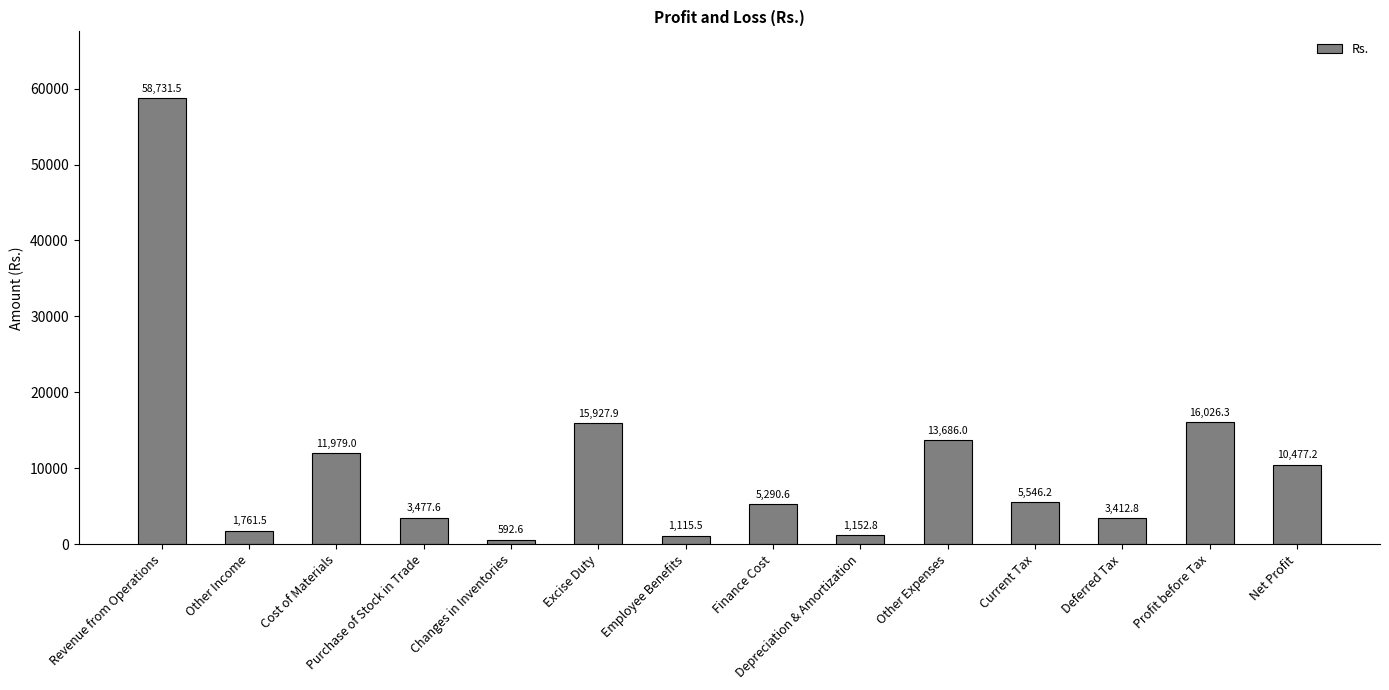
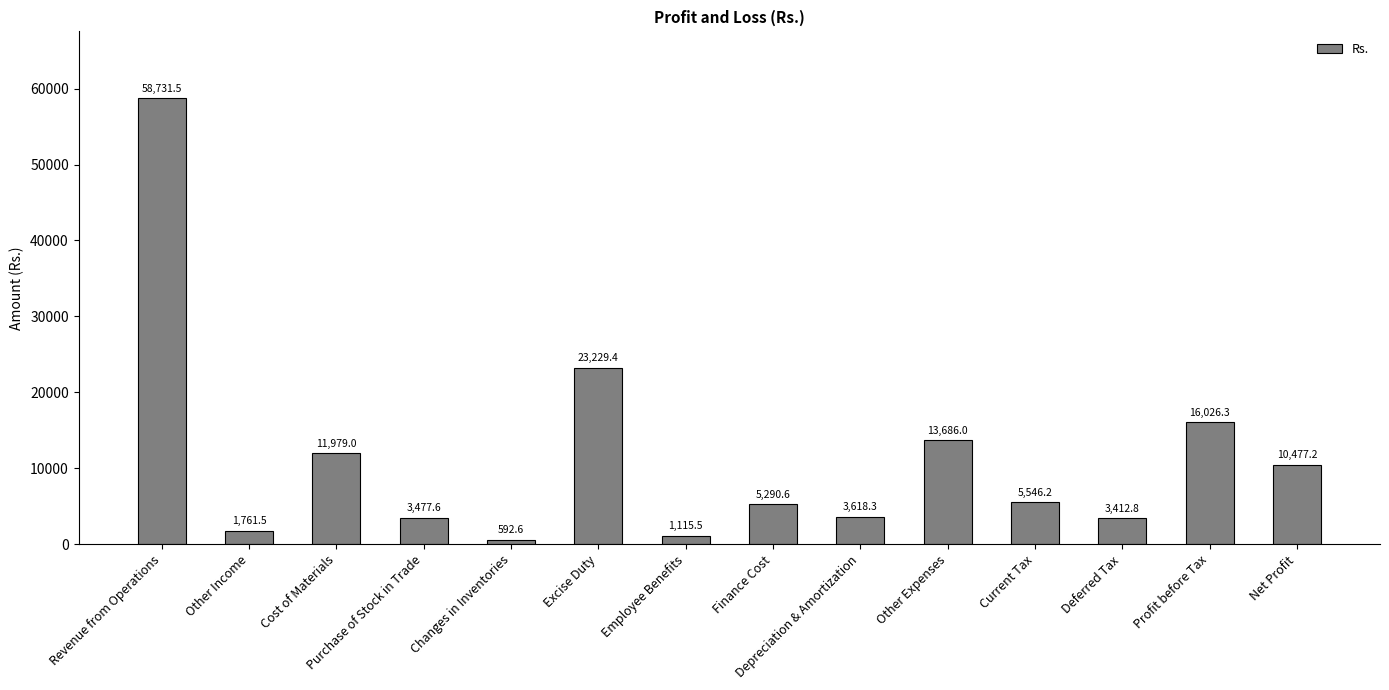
  {
    "Revenue from Operations": "58,731.5",
    "Other Income": "1,761.5",
    "Cost of Materials": "11,979.0",
    "Purchase of Stock in Trade": "3,477.6",
    "Changes in Inventories": "592.6",
-   "Excise Duty": "15,927.9",
+   "Excise Duty": "23,229.4",
    "Employee Benefits": "1,115.5",
    "Finance Cost": "5,290.6",
-   "Depreciation & Amortization": "1,152.8",
+   "Depreciation & Amortization": "3,618.3",
    "Other Expenses": "13,686.0",
    "Current Tax": "5,546.2",
    "Deferred Tax": "3,412.8",
    "Profit before Tax": "16,026.3",
    "Net Profit": "10,477.2"
  }
